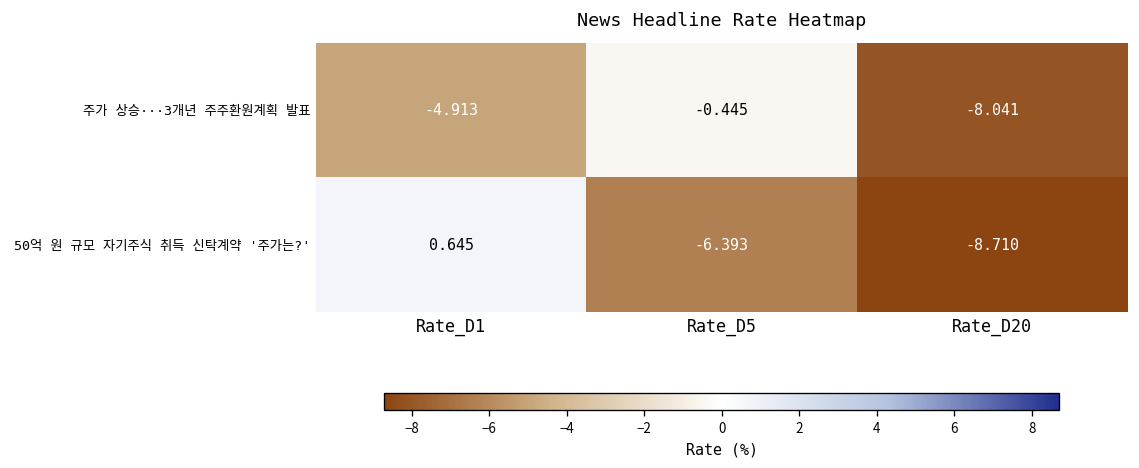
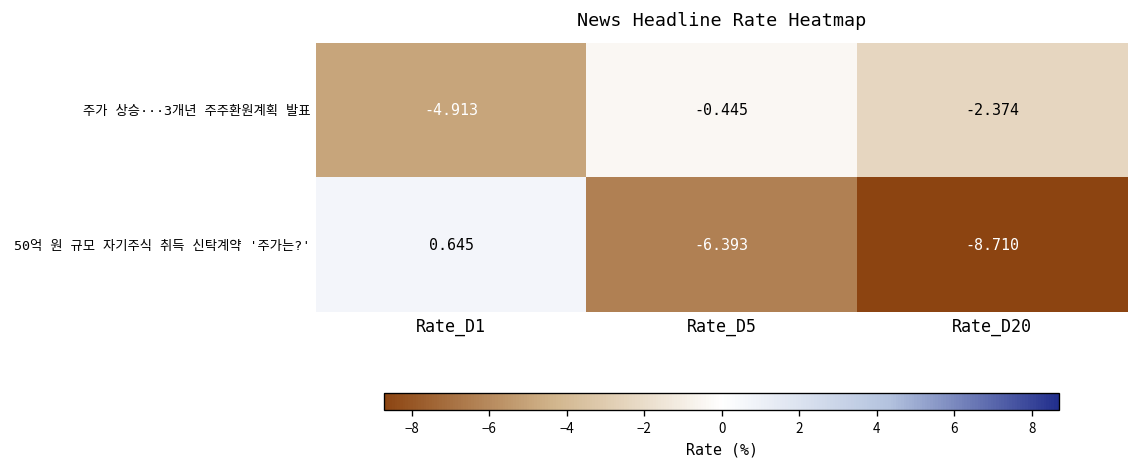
  {
    "주가 상승···3개년 주주환원계획 발표": {
      "Rate_D1": -4.913,
      "Rate_D5": -0.445,
-     "Rate_D20": -8.041
+     "Rate_D20": -2.374
    },
    "50억 원 규모 자기주식 취득 신탁계약 '주가는?'": {
      "Rate_D1": 0.645,
      "Rate_D5": -6.393,
      "Rate_D20": -8.710
    }
  }
